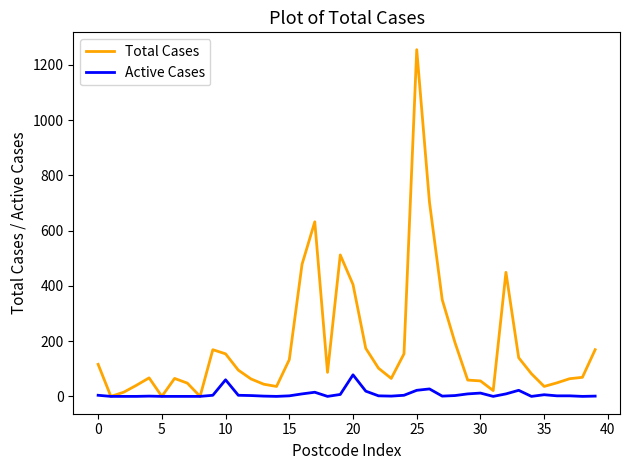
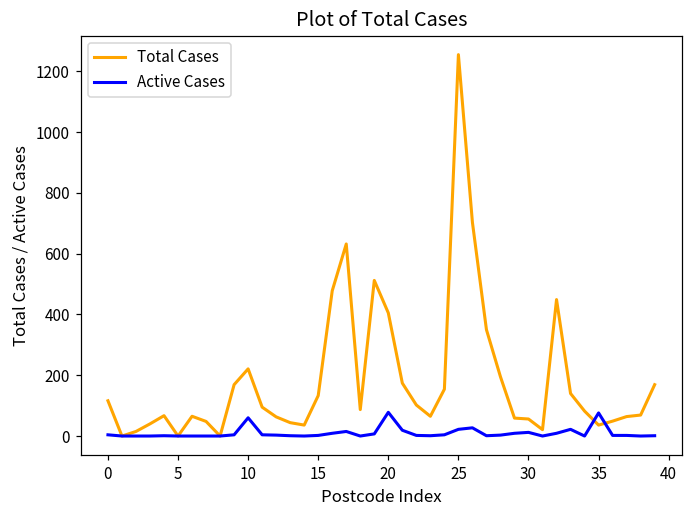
  {
    "Total Cases": {
      "0": 120,
-     "10": 150,
+     "10": 220,
      "15": 130,
      "20": 410,
      "25": 1260,
      "30": 60,
      "35": 40
    },
    "Active Cases": {
      "0": 0,
      "10": 60,
      "15": 0,
      "20": 80,
      "25": 20,
      "30": 10,
-     "35": 10
+     "35": 80
    }
  }
